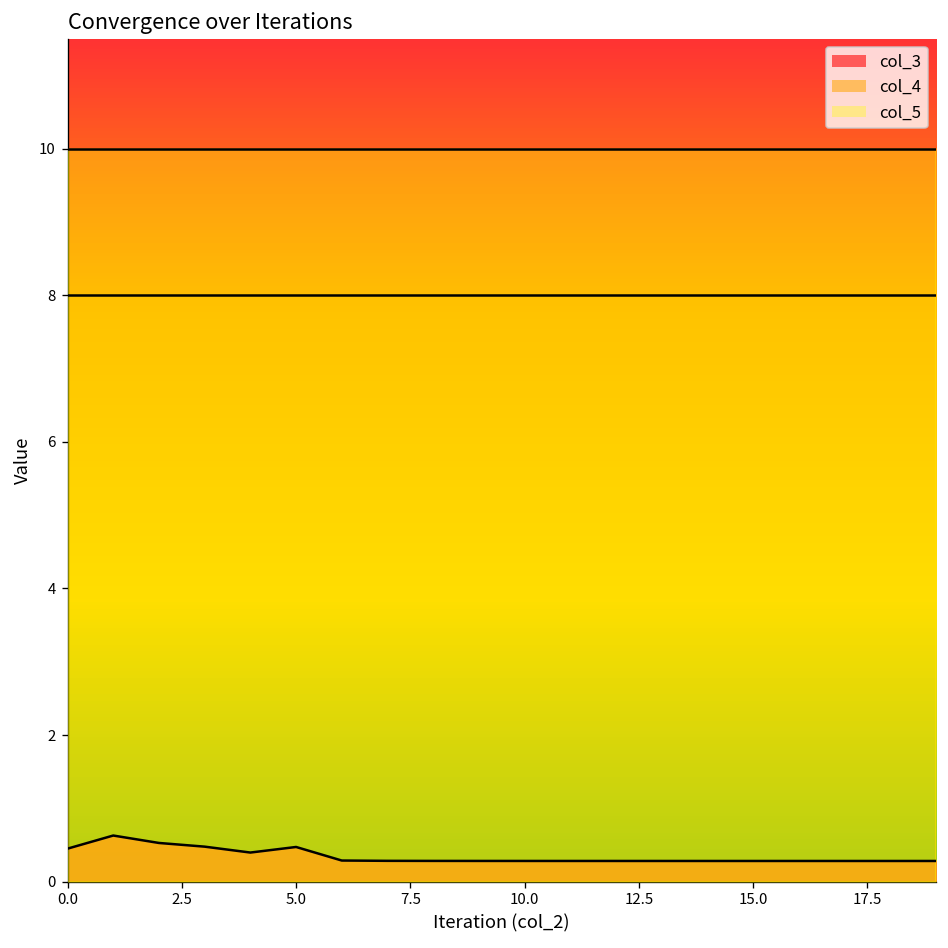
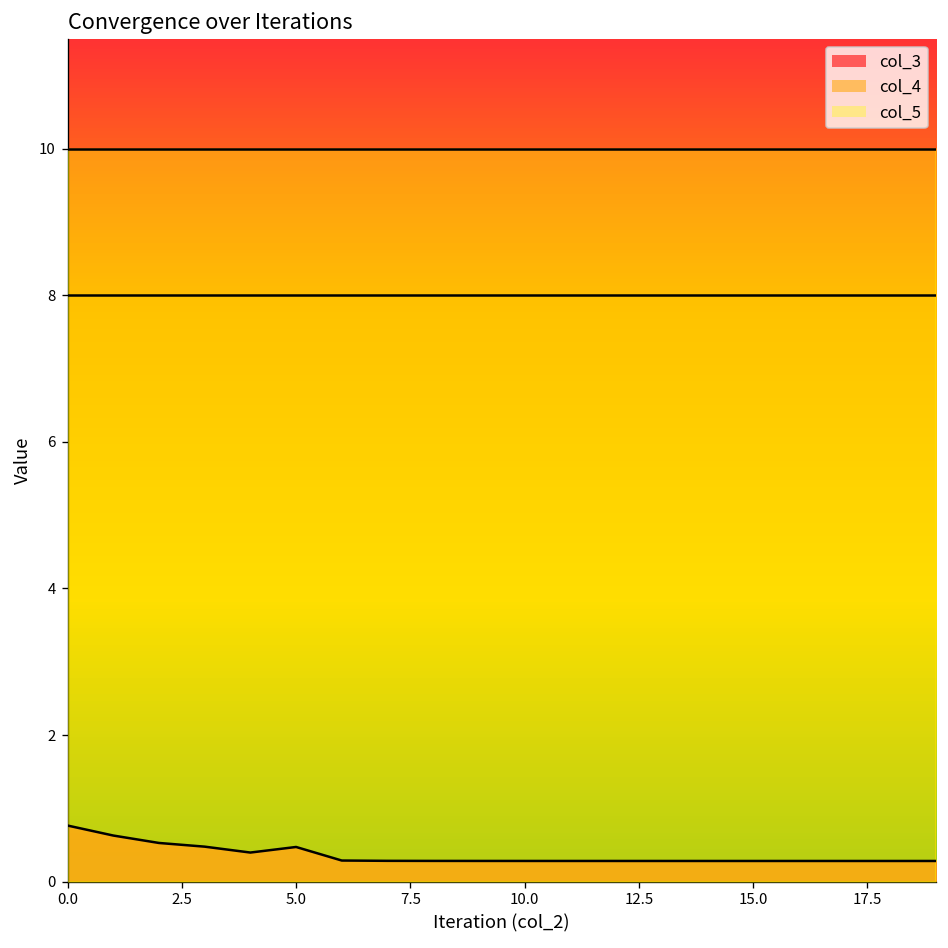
  {
    "col_3": {
-     "0.0": 0.5,
+     "0.0": 0.8,
      "5.0": 0.5,
      "10.0": 0.3,
      "15.0": 0.3
    },
    "col_4": {
      "0.0": 8.0,
      "5.0": 8.0,
      "10.0": 8.0,
      "15.0": 8.0
    },
    "col_5": {
      "0.0": 10.0,
      "5.0": 10.0,
      "10.0": 10.0,
      "15.0": 10.0
    }
  }
